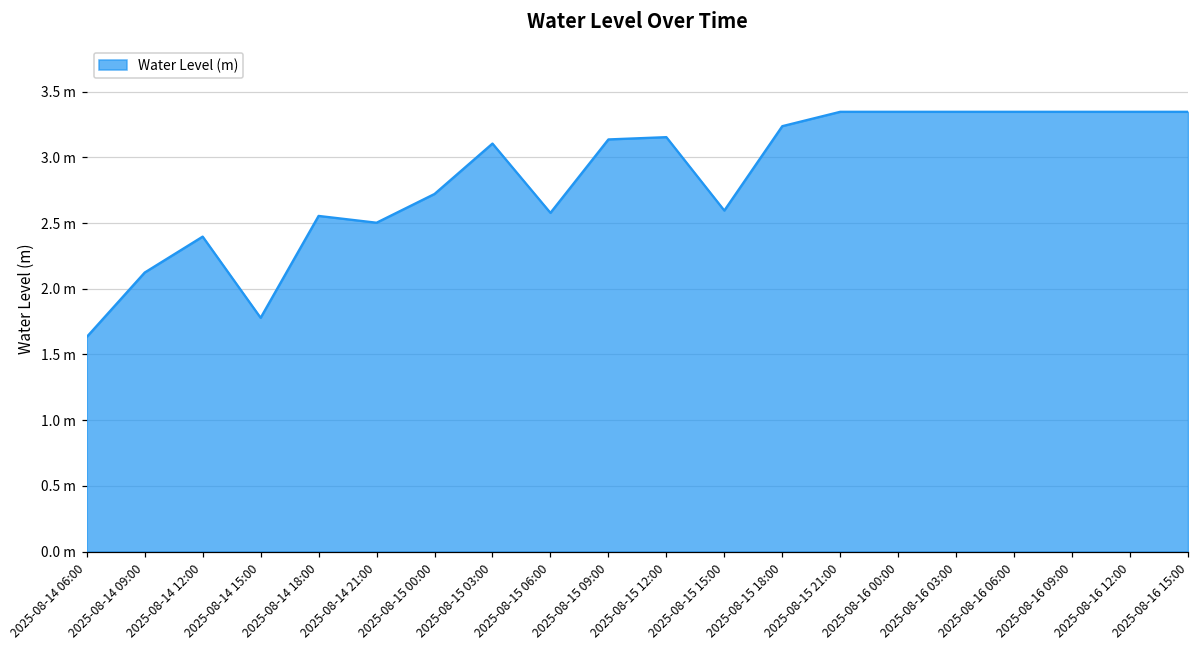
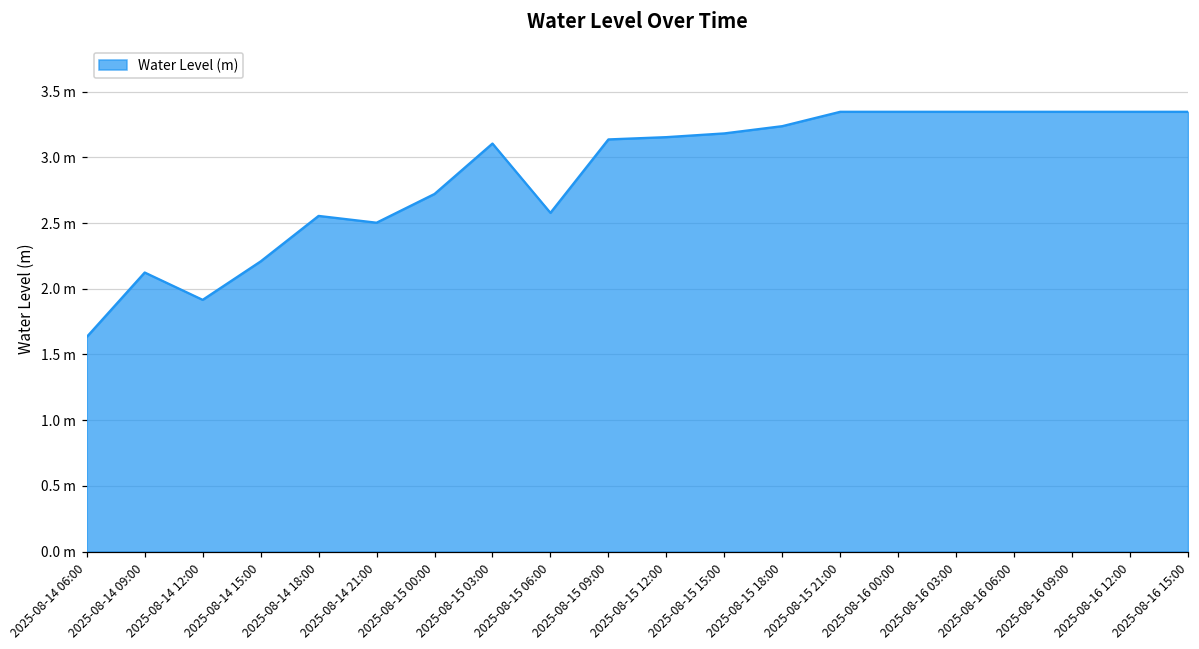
  {
    "2025-08-14 06:00": "1.63 m",
    "2025-08-14 09:00": "2.12 m",
-   "2025-08-14 12:00": "2.40 m",
-   "2025-08-14 15:00": "1.78 m",
+   "2025-08-14 12:00": "1.92 m",
+   "2025-08-14 15:00": "2.21 m",
    "2025-08-14 18:00": "2.55 m",
    "2025-08-14 21:00": "2.50 m",
    "2025-08-15 00:00": "2.72 m",
    "2025-08-15 03:00": "3.11 m",
    "2025-08-15 06:00": "2.58 m",
    "2025-08-15 09:00": "3.14 m",
    "2025-08-15 12:00": "3.15 m",
-   "2025-08-15 15:00": "2.60 m",
+   "2025-08-15 15:00": "3.18 m",
    "2025-08-15 18:00": "3.24 m",
    "2025-08-15 21:00": "3.35 m",
    "2025-08-16 00:00": "3.35 m",
    "2025-08-16 03:00": "3.35 m",
    "2025-08-16 06:00": "3.35 m",
    "2025-08-16 09:00": "3.35 m",
    "2025-08-16 12:00": "3.35 m",
    "2025-08-16 15:00": "3.35 m"
  }
